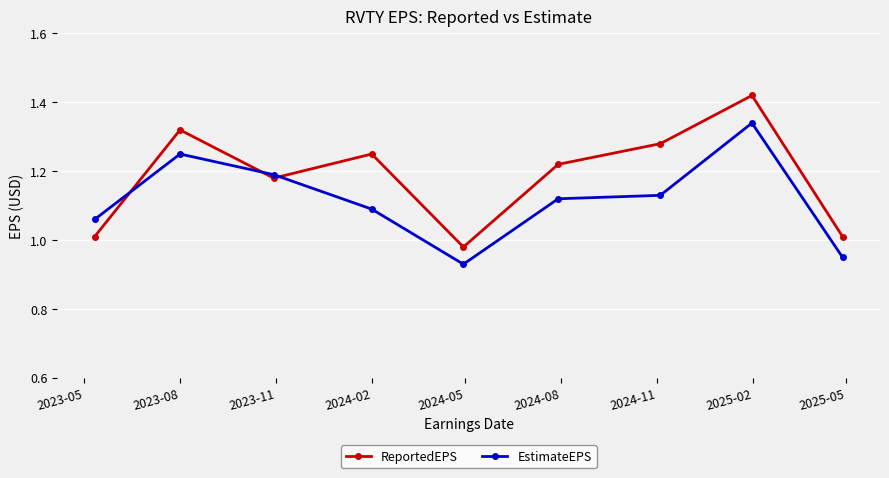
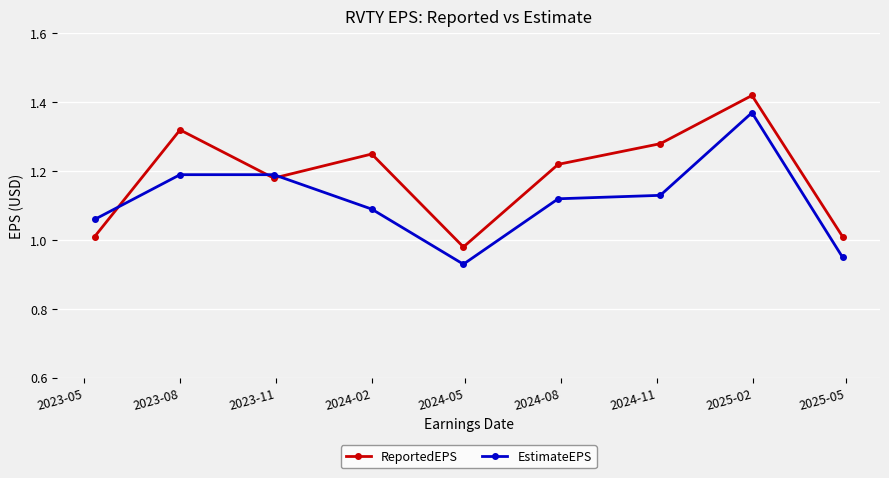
  {
    "ReportedEPS": {
      "2023-08": 1.32,
      "2024-02": 1.25,
      "2025-02": 1.42
    },
    "EstimateEPS": {
-     "2023-08": 1.25,
+     "2023-08": 1.19,
      "2024-02": 1.09,
-     "2025-02": 1.34
+     "2025-02": 1.37
    }
  }
